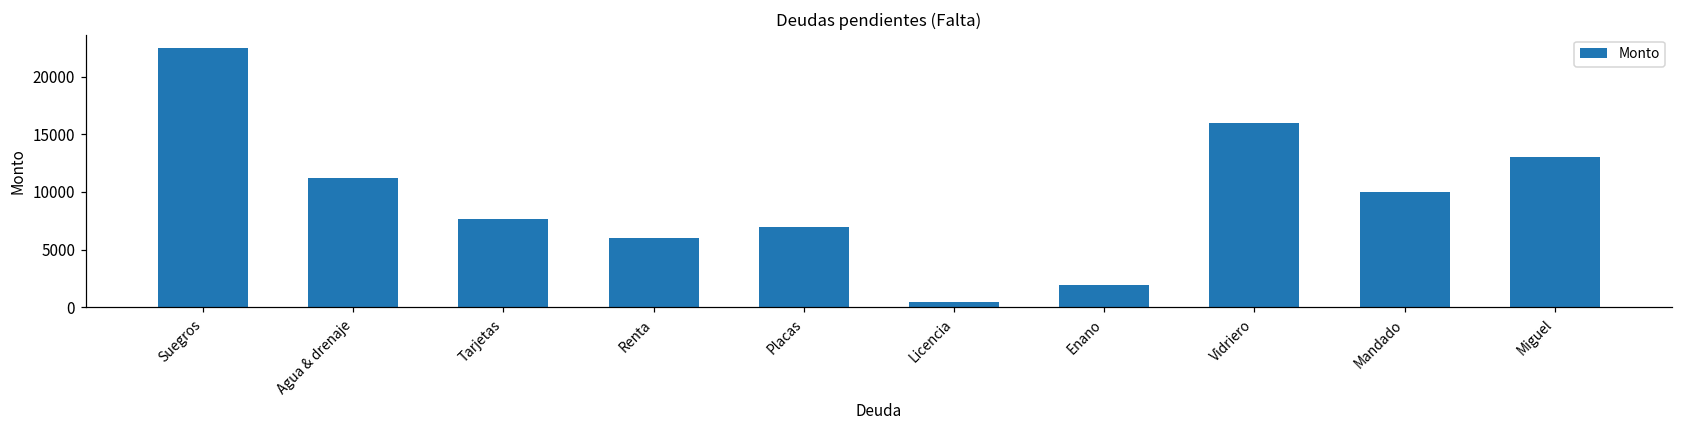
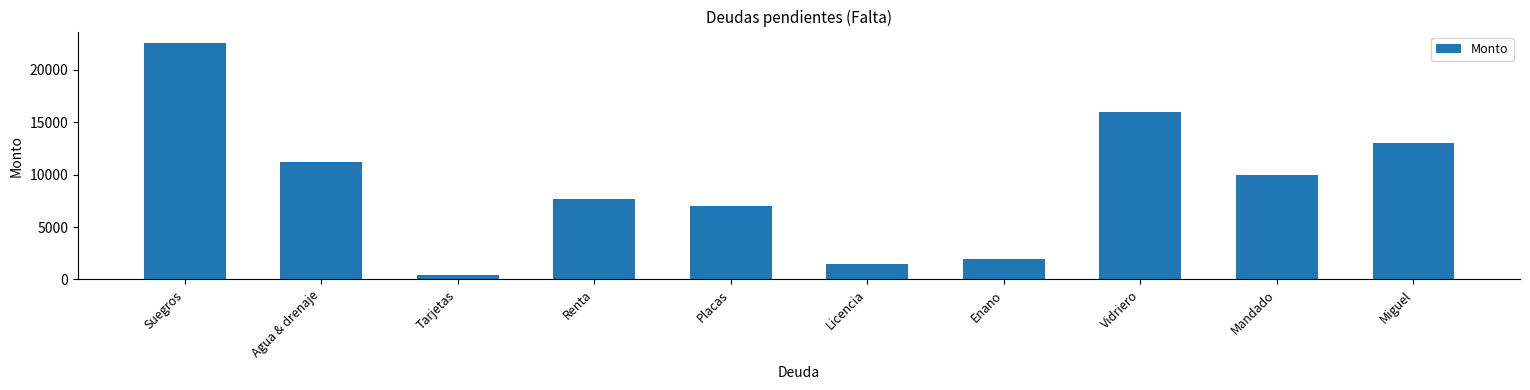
  {
    "Suegros": 22500,
    "Agua & drenaje": 11200,
-   "Tarjetas": 7700,
-   "Renta": 6000,
+   "Tarjetas": 500,
+   "Renta": 7700,
    "Placas": 7000,
-   "Licencia": 400,
+   "Licencia": 1500,
    "Enano": 1900,
    "Vidriero": 16000,
    "Mandado": 10000,
    "Miguel": 13000
  }
